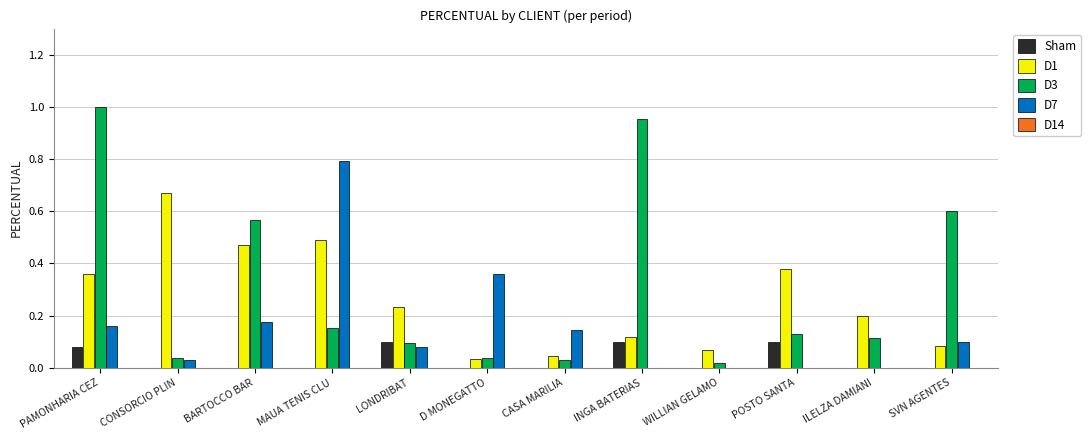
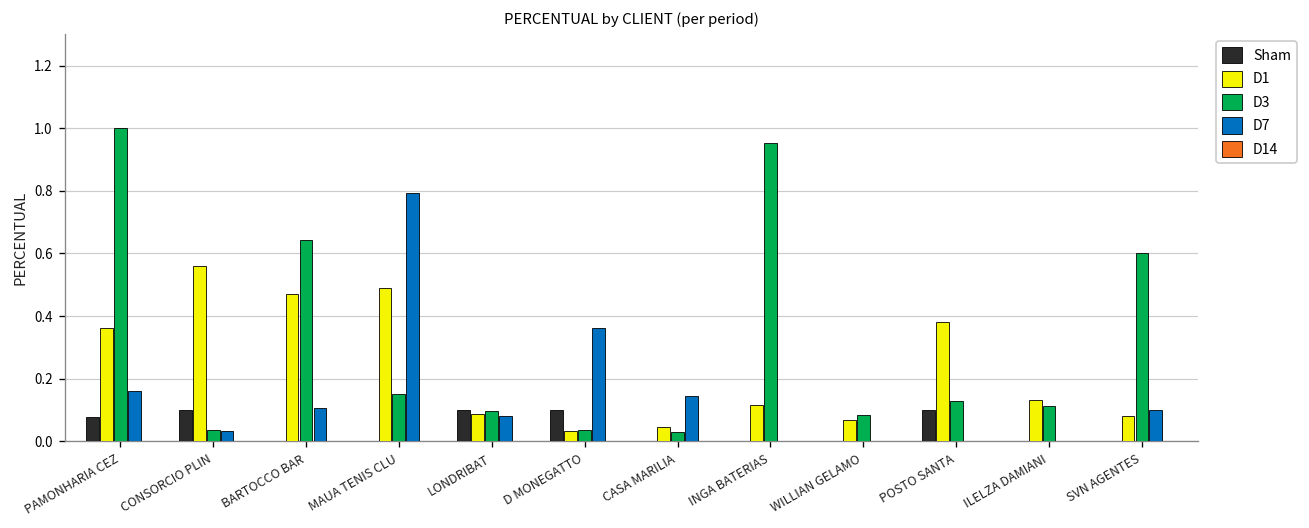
  {
    "Sham": {
      "PAMONHARIA CEZ": 0.08,
-     "CONSORCIO PLIN": 0.0,
+     "CONSORCIO PLIN": 0.1,
      "BARTOCCO BAR": 0.0,
      "MAUA TENIS CLU": 0.0,
      "LONDRIBAT": 0.1,
-     "D MONEGATTO": 0.0,
+     "D MONEGATTO": 0.1,
      "CASA MARILIA": 0.0,
-     "INGA BATERIAS": 0.1,
+     "INGA BATERIAS": 0.0,
      "WILLIAN GELAMO": 0.0,
      "POSTO SANTA": 0.1,
      "ILELZA DAMIANI": 0.0,
      "SVN AGENTES": 0.0
    },
    "D1": {
      "PAMONHARIA CEZ": 0.36,
-     "CONSORCIO PLIN": 0.67,
+     "CONSORCIO PLIN": 0.56,
      "BARTOCCO BAR": 0.47,
      "MAUA TENIS CLU": 0.49,
-     "LONDRIBAT": 0.23,
+     "LONDRIBAT": 0.09,
      "D MONEGATTO": 0.03,
      "CASA MARILIA": 0.04,
      "INGA BATERIAS": 0.12,
      "WILLIAN GELAMO": 0.07,
      "POSTO SANTA": 0.38,
-     "ILELZA DAMIANI": 0.20,
+     "ILELZA DAMIANI": 0.13,
      "SVN AGENTES": 0.08
    },
    "D3": {
      "PAMONHARIA CEZ": 1.00,
      "CONSORCIO PLIN": 0.04,
-     "BARTOCCO BAR": 0.57,
+     "BARTOCCO BAR": 0.64,
      "MAUA TENIS CLU": 0.15,
      "LONDRIBAT": 0.10,
      "D MONEGATTO": 0.04,
      "CASA MARILIA": 0.03,
      "INGA BATERIAS": 0.95,
-     "WILLIAN GELAMO": 0.02,
+     "WILLIAN GELAMO": 0.08,
      "POSTO SANTA": 0.13,
      "ILELZA DAMIANI": 0.11,
      "SVN AGENTES": 0.60
    },
    "D7": {
      "PAMONHARIA CEZ": 0.16,
      "CONSORCIO PLIN": 0.03,
-     "BARTOCCO BAR": 0.18,
+     "BARTOCCO BAR": 0.11,
      "MAUA TENIS CLU": 0.79,
      "LONDRIBAT": 0.08,
      "D MONEGATTO": 0.36,
      "CASA MARILIA": 0.14,
      "INGA BATERIAS": 0.00,
      "WILLIAN GELAMO": 0.00,
      "POSTO SANTA": 0.00,
      "ILELZA DAMIANI": 0.00,
      "SVN AGENTES": 0.10
    },
    "D14": {
      "PAMONHARIA CEZ": 0.00,
      "CONSORCIO PLIN": 0.00,
      "BARTOCCO BAR": 0.00,
      "MAUA TENIS CLU": 0.00,
      "LONDRIBAT": 0.00,
      "D MONEGATTO": 0.00,
      "CASA MARILIA": 0.00,
      "INGA BATERIAS": 0.00,
      "WILLIAN GELAMO": 0.00,
      "POSTO SANTA": 0.00,
      "ILELZA DAMIANI": 0.00,
      "SVN AGENTES": 0.00
    }
  }
